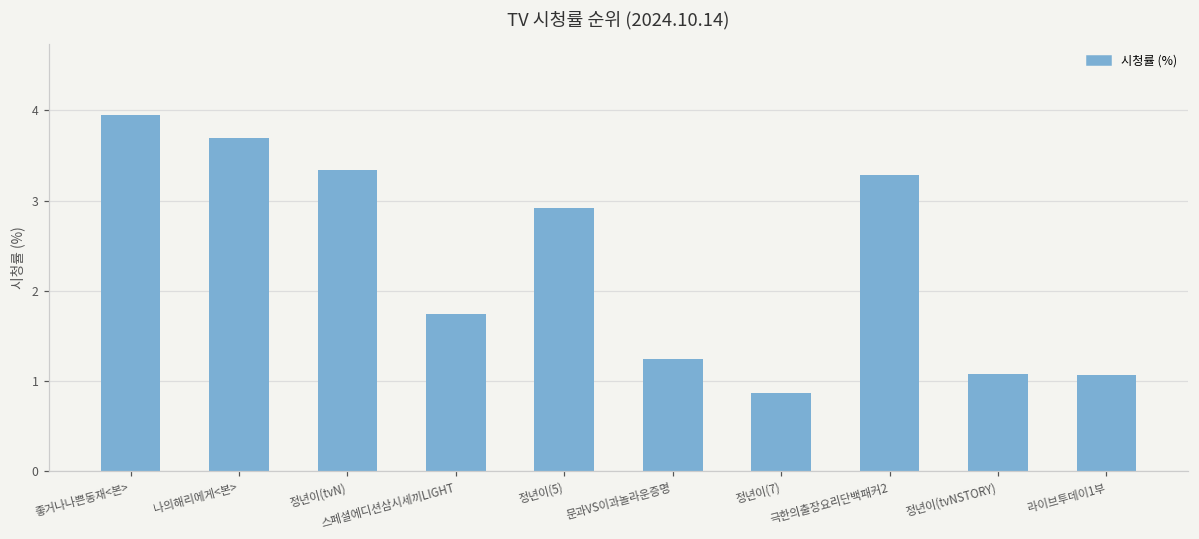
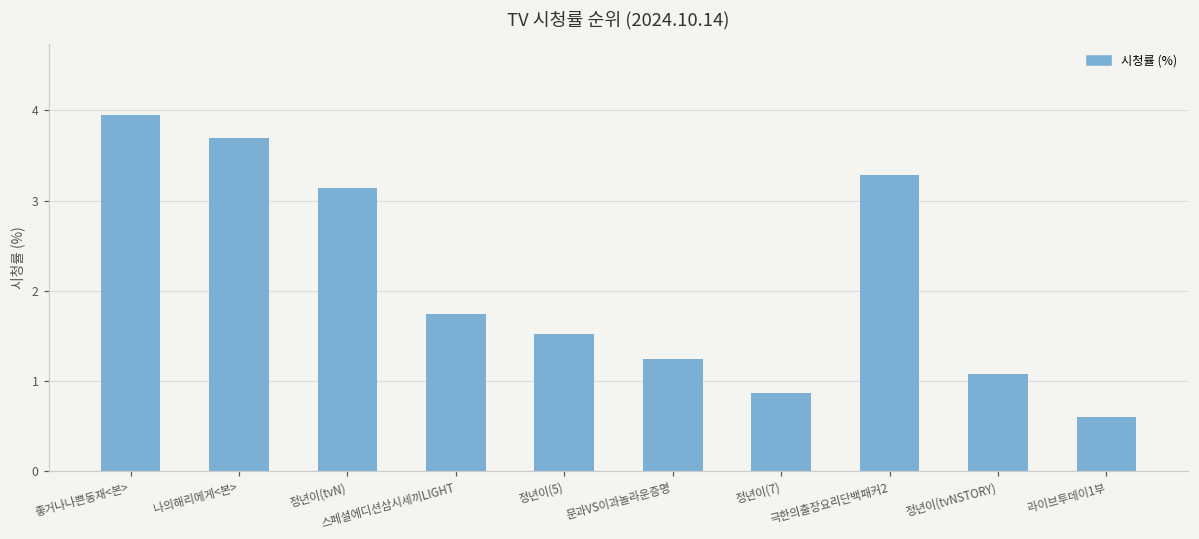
  {
    "좋거나나쁜동재<본>": 3.9,
    "나의해리에게<본>": 3.7,
-   "정년이(tvN)": 3.3,
+   "정년이(tvN)": 3.1,
    "스페셜에디션삼시세끼LIGHT": 1.7,
-   "정년이(5)": 2.9,
+   "정년이(5)": 1.5,
    "문과VS이과놀라운증명": 1.2,
    "정년이(7)": 0.9,
    "극한의출장요리단백패커2": 3.3,
    "정년이(tvNSTORY)": 1.1,
-   "라이브투데이1부": 1.1
+   "라이브투데이1부": 0.6
  }
